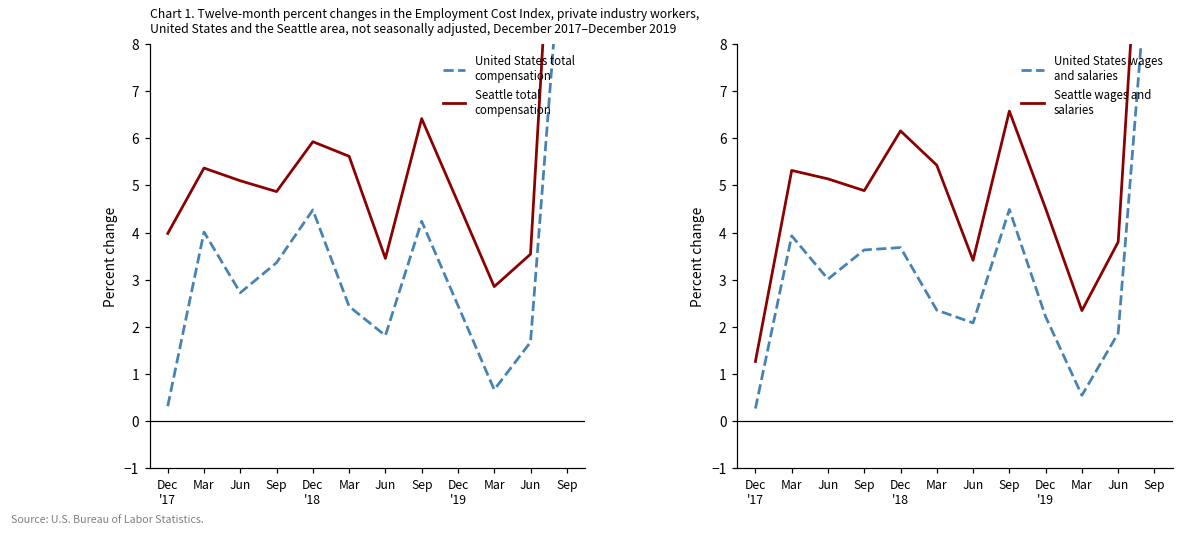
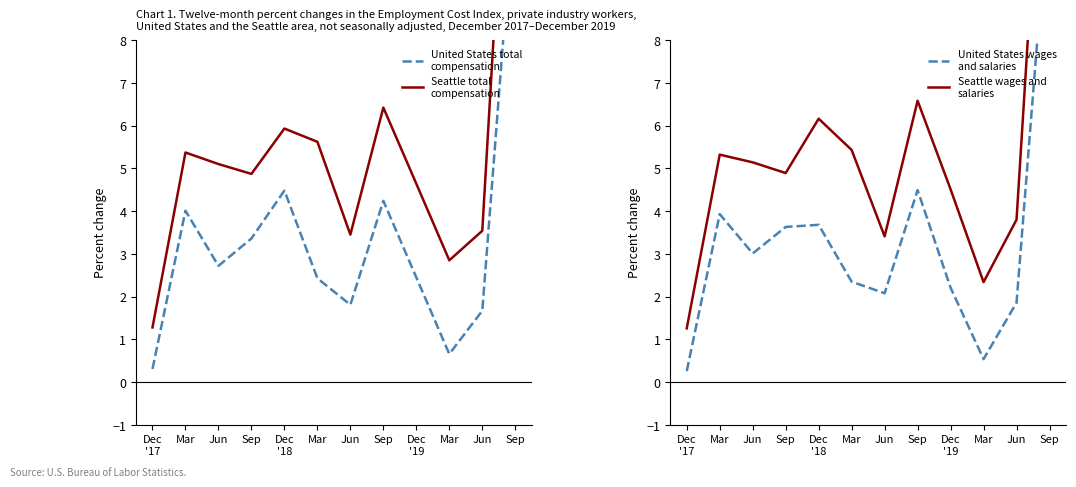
  {
    "Chart 1. Twelve-month percent changes in the Employment Cost Index, private industry workers, United States and the Seattle area, not seasonally adjusted, December 2017–December 2019": {
      "United States total compensation": {
        "Dec '17": 0.3,
        "Dec '18": 4.5,
        "Dec '19": 2.5
      },
      "Seattle total compensation": {
-       "Dec '17": 4.0,
+       "Dec '17": 1.3,
        "Dec '18": 5.9,
        "Dec '19": 4.6
      }
    }
  }
